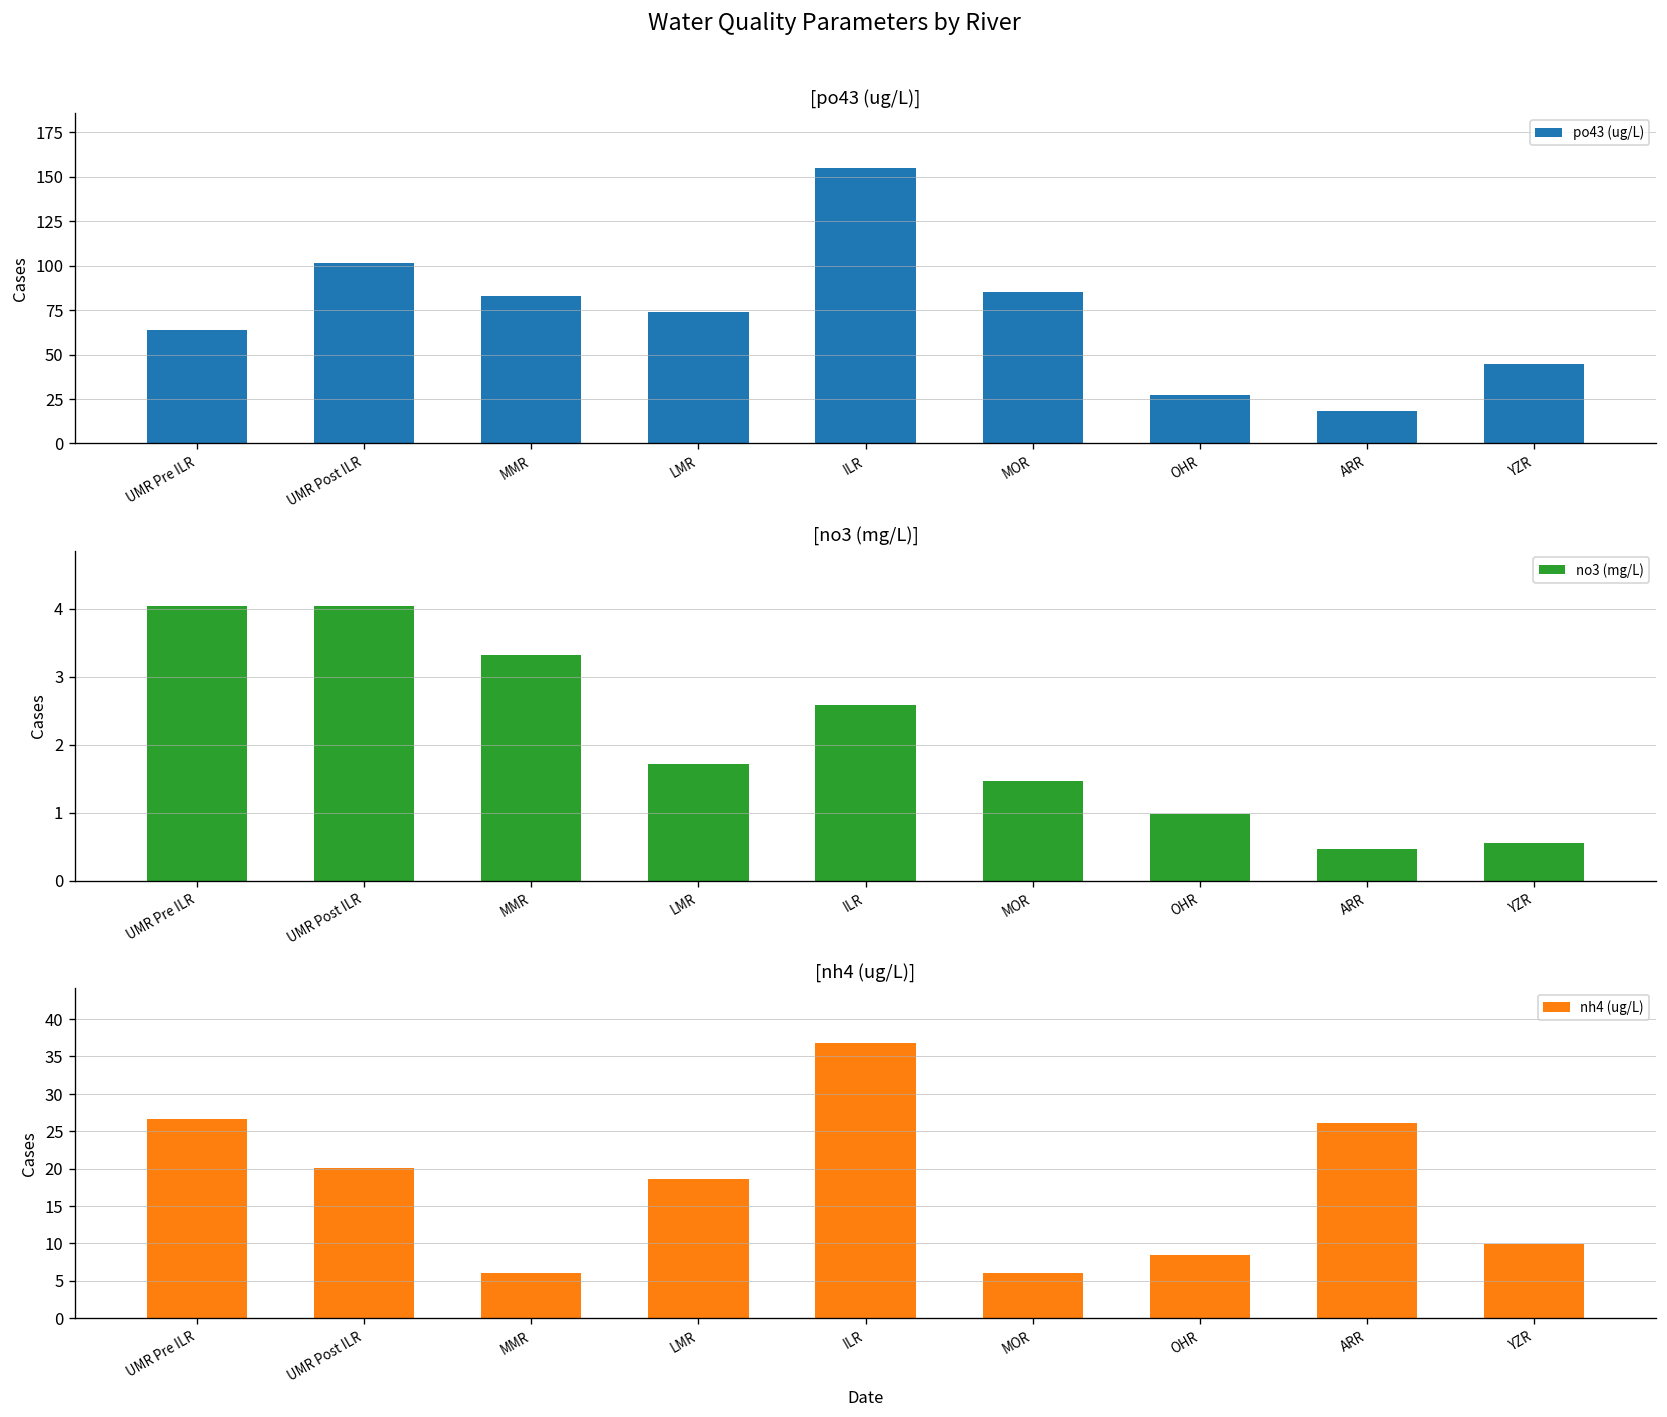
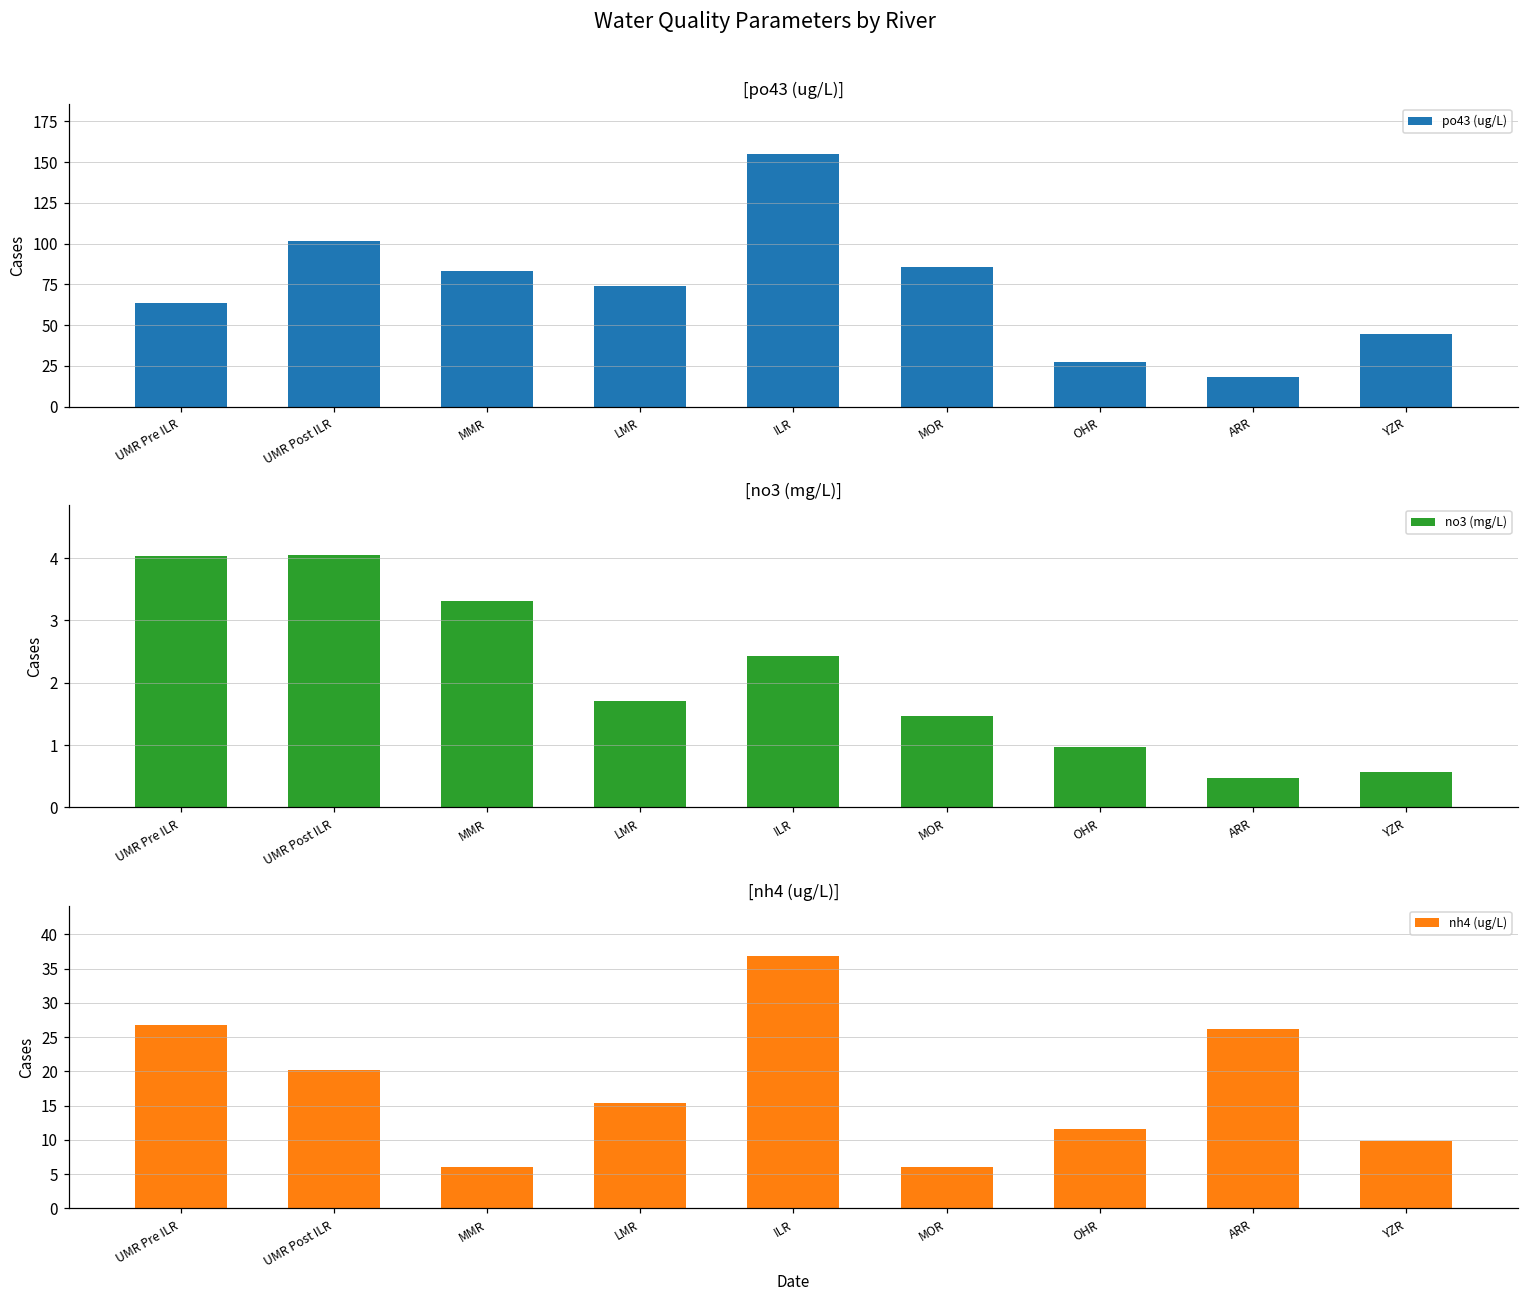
  {
    "[po43 (ug/L)]": {
      "UMR Pre ILR": 64,
      "UMR Post ILR": 101,
      "MMR": 83,
      "LMR": 74,
      "ILR": 155,
      "MOR": 85,
      "OHR": 27,
      "ARR": 18,
      "YZR": 45
    },
    "[no3 (mg/L)]": {
      "UMR Pre ILR": 4.0,
      "UMR Post ILR": 4.0,
      "MMR": 3.3,
      "LMR": 1.7,
-     "ILR": 2.6,
+     "ILR": 2.4,
      "MOR": 1.5,
      "OHR": 1.0,
      "ARR": 0.5,
      "YZR": 0.6
    },
    "[nh4 (ug/L)]": {
      "UMR Pre ILR": 27,
      "UMR Post ILR": 20,
      "MMR": 6,
-     "LMR": 19,
+     "LMR": 15,
      "ILR": 37,
      "MOR": 6,
-     "OHR": 8,
+     "OHR": 12,
      "ARR": 26,
      "YZR": 10
    }
  }
